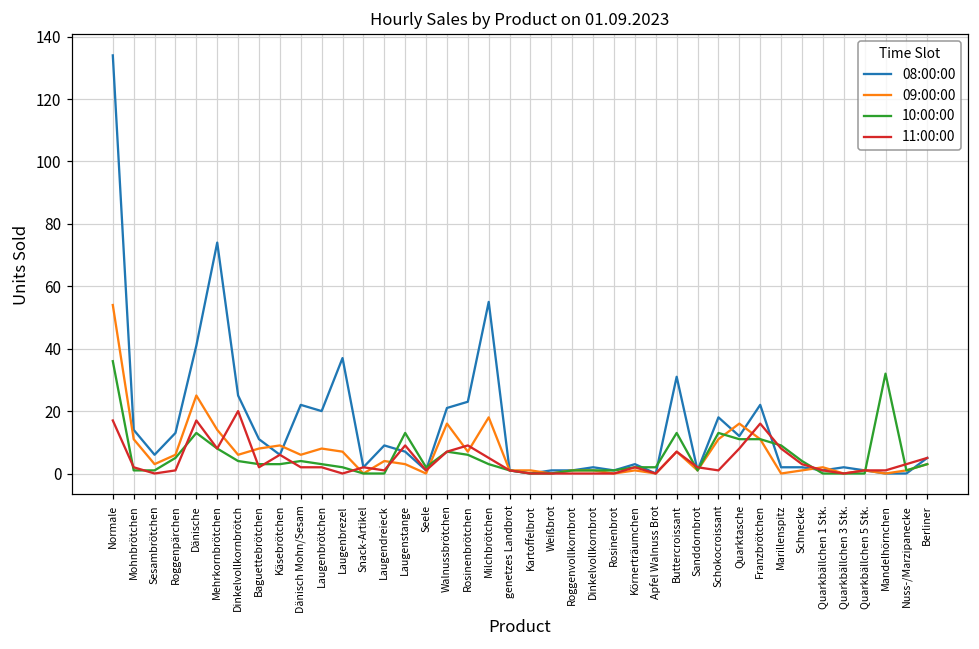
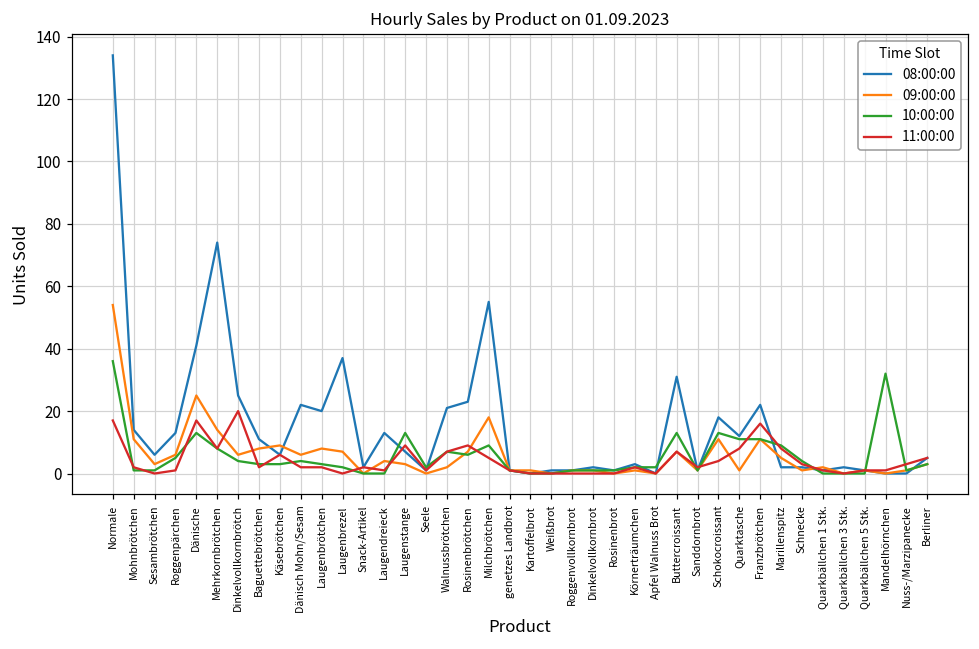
  {
    "08:00:00": {
      "Normale": 134,
      "Mohnbrötchen": 14,
      "Sesambrötchen": 6,
      "Roggenpärchen": 13,
      "Dänische": 41,
      "Mehrkornbrötchen": 74,
      "Dinkelvollkornbrötch": 25,
      "Baguettebrötchen": 11,
      "Dänisch Mohn/Sesam": 22,
      "Laugenbrötchen": 20,
      "Laugenbrezel": 37,
-     "Laugendreieck": 9,
+     "Laugendreieck": 13,
      "Laugenstange": 7,
      "Walnussbrötchen": 21,
      "Rosinenbrötchen": 23,
      "Milchbrötchen": 55,
      "Weißbrot": 1,
      "Dinkelvollkornbrot": 2,
      "Körnerträumchen": 3,
      "Buttercroissant": 31,
      "Schokocroissant": 18,
      "Quarktasche": 12,
      "Franzbrötchen": 22,
      "Marillenspitz": 2,
      "Schnecke": 2,
      "Quarkbällchen 3 Stk.": 2,
      "Nuss-/Marzipanecke": 0
    },
    "09:00:00": {
      "Normale": 54,
      "Mohnbrötchen": 11,
      "Sesambrötchen": 3,
      "Roggenpärchen": 6,
      "Dänische": 25,
      "Mehrkornbrötchen": 14,
      "Dinkelvollkornbrötch": 6,
      "Baguettebrötchen": 8,
      "Käsebrötchen": 9,
      "Dänisch Mohn/Sesam": 6,
      "Laugenbrötchen": 8,
      "Laugenbrezel": 7,
      "Laugendreieck": 4,
      "Laugenstange": 3,
      "Seele": 0,
-     "Walnussbrötchen": 16,
+     "Walnussbrötchen": 2,
      "Rosinenbrötchen": 7,
      "Milchbrötchen": 18,
      "Kartoffelbrot": 1,
      "Körnerträumchen": 1,
      "Schokocroissant": 11,
-     "Quarktasche": 16,
-     "Marillenspitz": 0,
+     "Quarktasche": 1,
+     "Marillenspitz": 5,
      "Schnecke": 1,
      "Quarkbällchen 1 Stk.": 2
    },
    "10:00:00": {
      "Normale": 36,
      "Mohnbrötchen": 1,
      "Sesambrötchen": 1,
      "Roggenpärchen": 5,
      "Dänische": 13,
      "Dinkelvollkornbrötch": 4,
      "Baguettebrötchen": 3,
      "Käsebrötchen": 3,
      "Dänisch Mohn/Sesam": 4,
      "Laugenbrötchen": 3,
      "Laugenbrezel": 2,
      "Laugendreieck": 0,
      "Laugenstange": 13,
      "Seele": 2,
      "Rosinenbrötchen": 6,
-     "Milchbrötchen": 3,
+     "Milchbrötchen": 9,
      "Apfel Walnuss Brot": 2,
      "Buttercroissant": 13,
      "Schokocroissant": 13,
      "Quarktasche": 11,
      "Marillenspitz": 9,
      "Schnecke": 4,
      "Quarkbällchen 1 Stk.": 0,
      "Quarkbällchen 5 Stk.": 0,
      "Mandelhörnchen": 32
    },
    "11:00:00": {
      "Normale": 17,
      "Mohnbrötchen": 2,
      "Sesambrötchen": 0,
      "Roggenpärchen": 1,
      "Dänische": 17,
      "Dinkelvollkornbrötch": 20,
      "Baguettebrötchen": 2,
      "Dänisch Mohn/Sesam": 2,
      "Laugenbrötchen": 2,
      "Laugenbrezel": 0,
      "Laugendreieck": 1,
      "Laugenstange": 9,
      "Rosinenbrötchen": 9,
      "Milchbrötchen": 5,
      "Roggenvollkornbrot": 0,
      "Dinkelvollkornbrot": 0,
      "Sanddornbrot": 2,
-     "Schokocroissant": 1,
+     "Schokocroissant": 4,
      "Quarktasche": 8,
      "Franzbrötchen": 16,
      "Marillenspitz": 8,
      "Schnecke": 3,
      "Mandelhörnchen": 1,
      "Nuss-/Marzipanecke": 3
    }
  }
